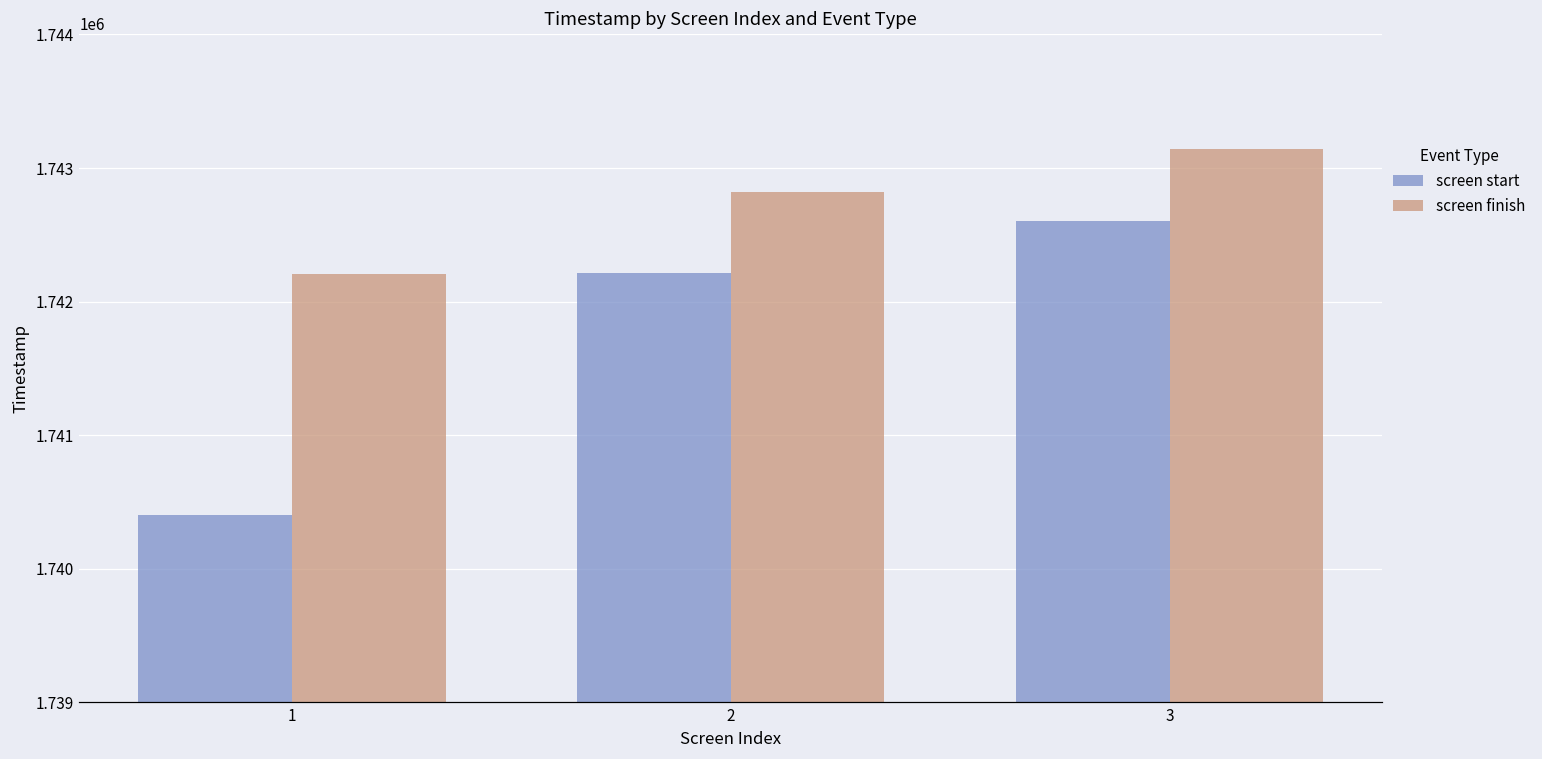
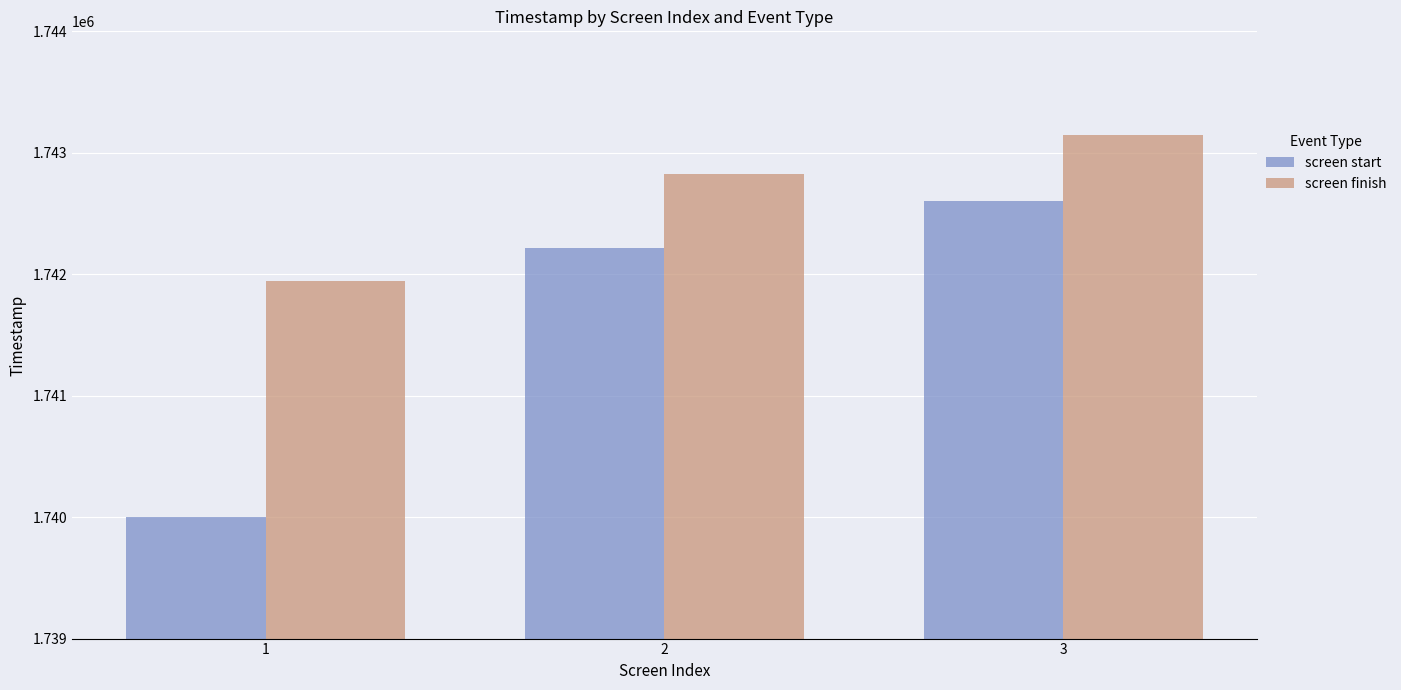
  {
    "screen start": {
-     "1": 1740410,
+     "1": 1740000,
      "2": 1742210,
      "3": 1742610
    },
    "screen finish": {
-     "1": 1742200,
+     "1": 1741950,
      "2": 1742820,
      "3": 1743150
    }
  }
